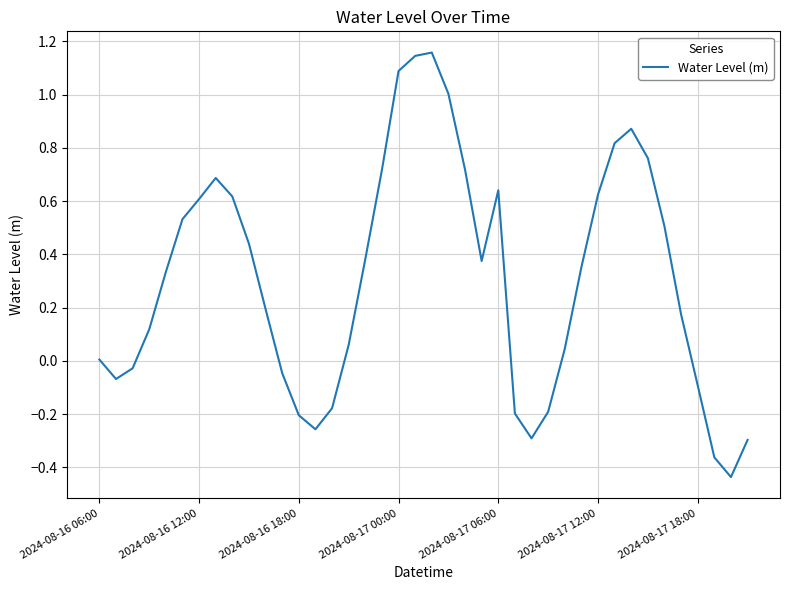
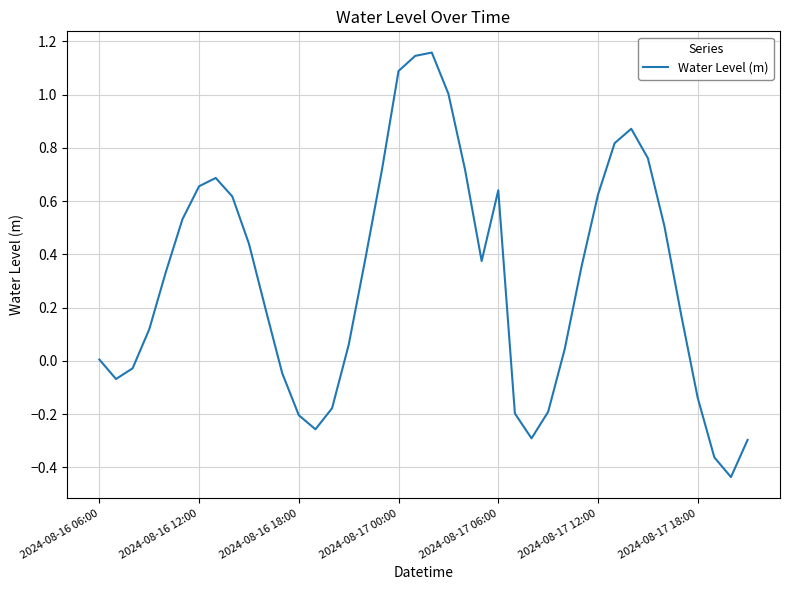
  {
    "2024-08-16 06:00": 0.01,
-   "2024-08-16 12:00": 0.61,
+   "2024-08-16 12:00": 0.66,
    "2024-08-16 18:00": -0.20,
    "2024-08-17 00:00": 1.09,
    "2024-08-17 06:00": 0.64,
    "2024-08-17 12:00": 0.62,
-   "2024-08-17 18:00": -0.09
+   "2024-08-17 18:00": -0.14
  }
